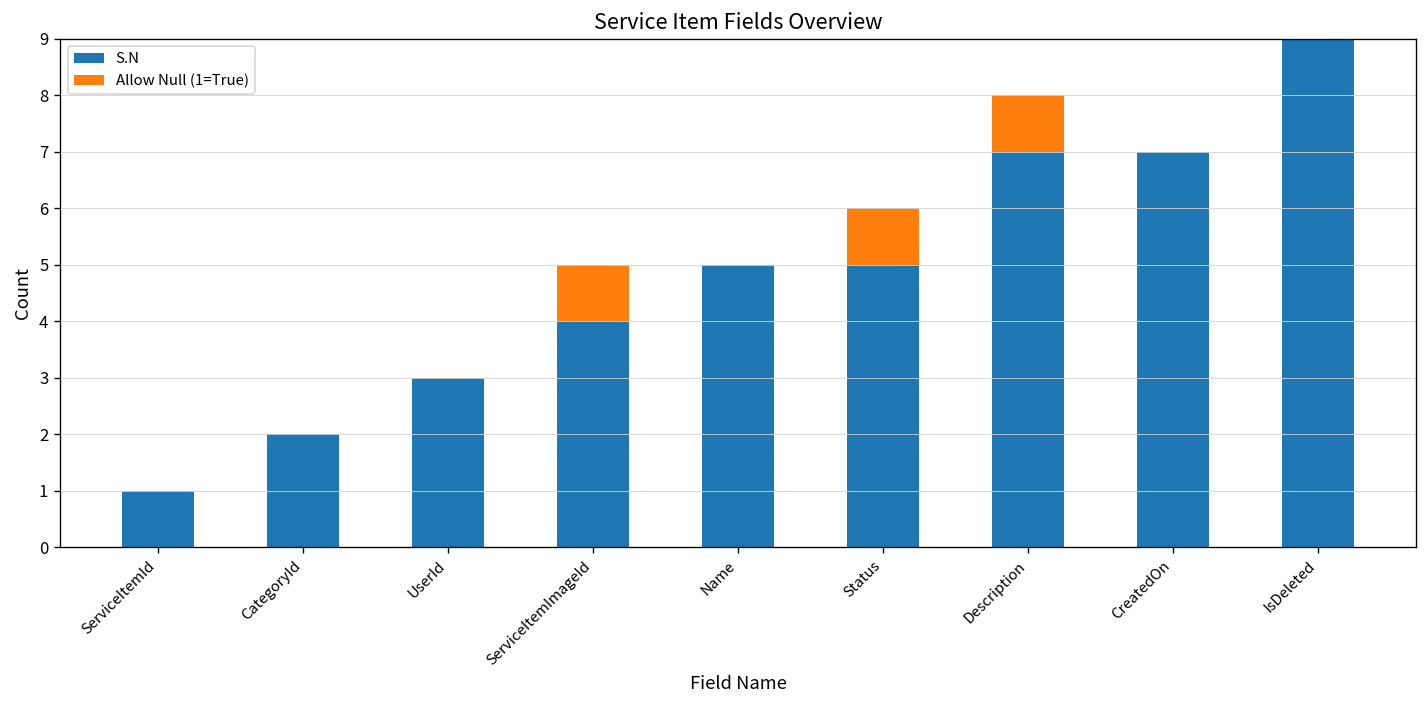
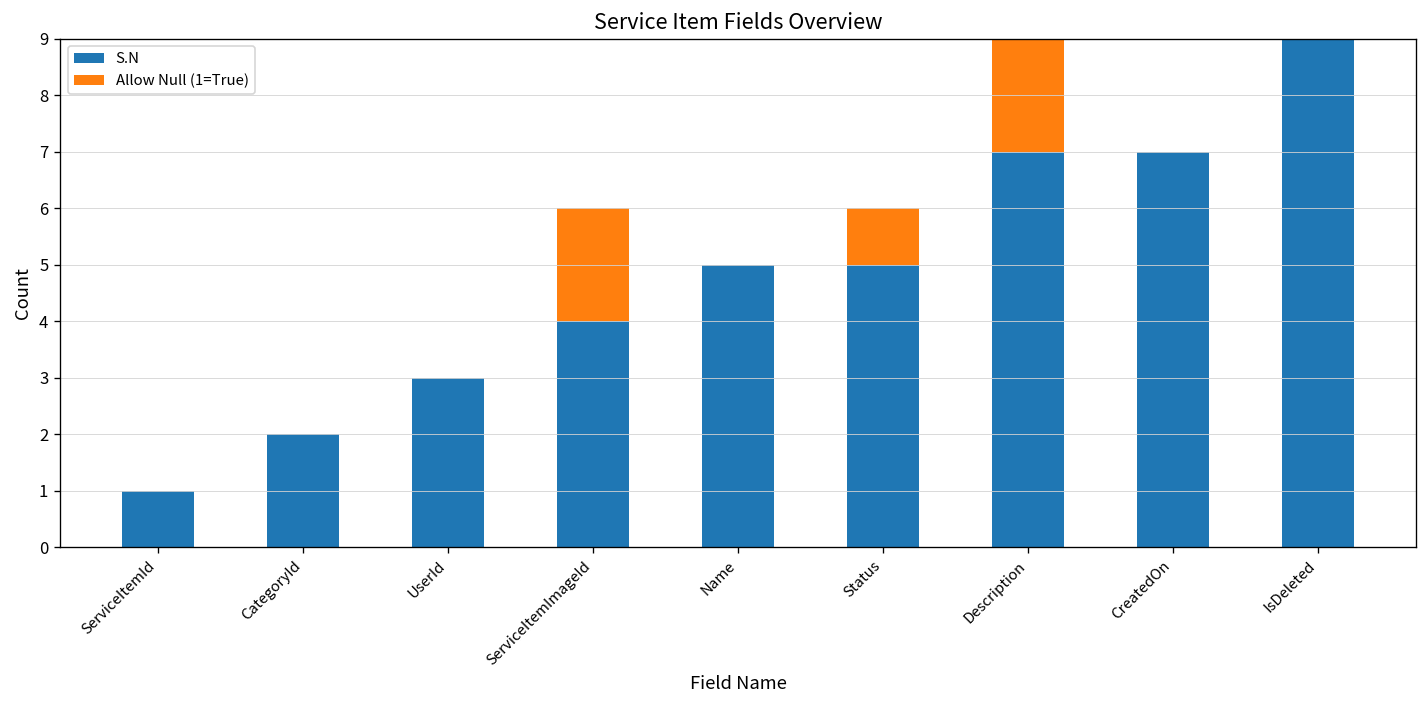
  {
    "S.N": {
      "ServiceItemId": 1,
      "CategoryId": 2,
      "UserId": 3,
      "ServiceItemImageId": 4,
      "Name": 5,
      "Status": 5,
      "Description": 7,
      "CreatedOn": 7,
      "IsDeleted": 9
    },
    "Allow Null (1=True)": {
      "ServiceItemId": 0,
      "CategoryId": 0,
      "UserId": 0,
-     "ServiceItemImageId": 1,
+     "ServiceItemImageId": 2,
      "Name": 0,
      "Status": 1,
-     "Description": 1,
+     "Description": 2,
      "CreatedOn": 0,
      "IsDeleted": 0
    }
  }
